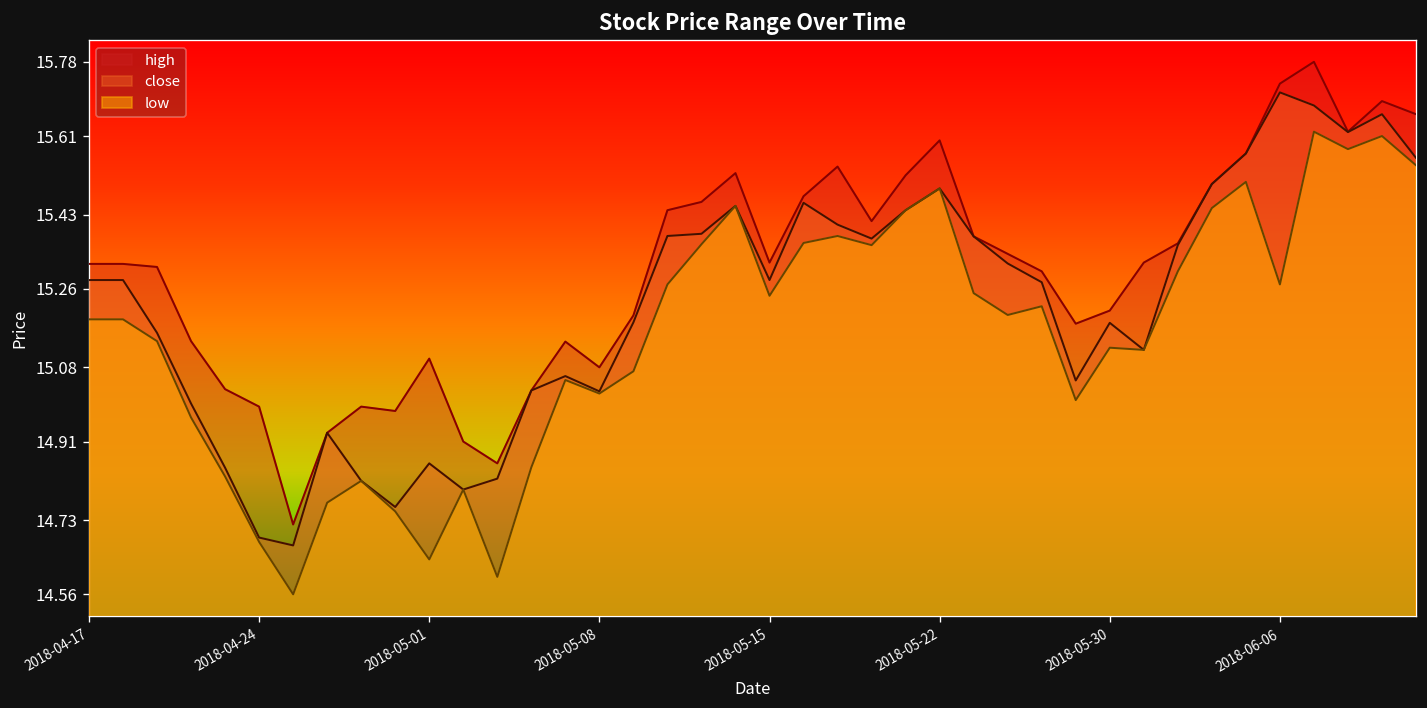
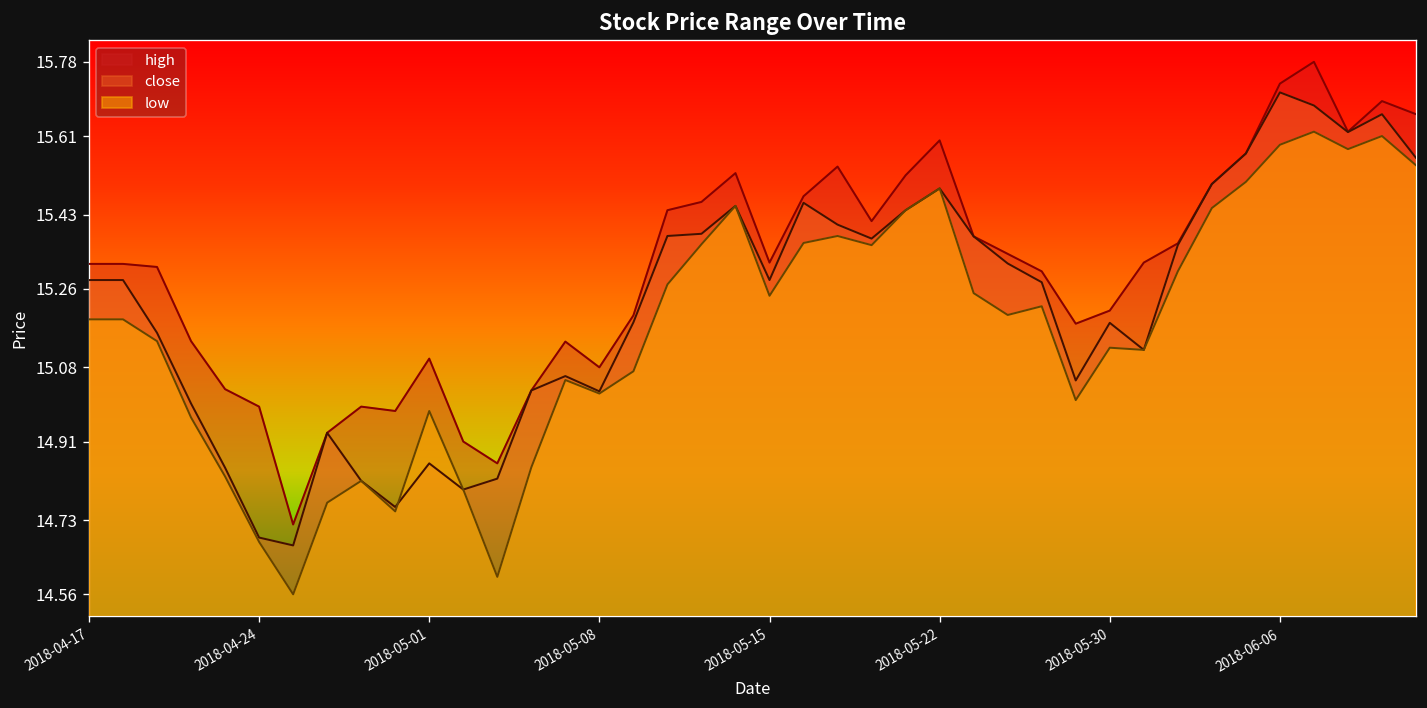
  {
    "high": {
      "2018-04-17": 15.32,
      "2018-04-24": 14.99,
      "2018-05-01": 15.10,
      "2018-05-08": 15.08,
      "2018-05-15": 15.32,
      "2018-05-22": 15.60,
      "2018-05-30": 15.21,
      "2018-06-06": 15.73
    },
    "close": {
      "2018-04-17": 15.28,
      "2018-04-24": 14.69,
      "2018-05-01": 14.86,
      "2018-05-15": 15.28,
      "2018-05-30": 15.18,
      "2018-06-06": 15.71
    },
    "low": {
      "2018-04-17": 15.19,
      "2018-04-24": 14.68,
-     "2018-05-01": 14.64,
+     "2018-05-01": 14.98,
      "2018-05-15": 15.24,
      "2018-05-30": 15.13,
-     "2018-06-06": 15.27
+     "2018-06-06": 15.59
    }
  }
